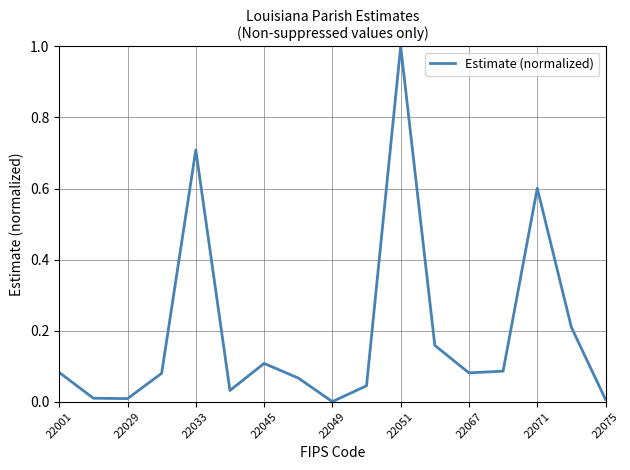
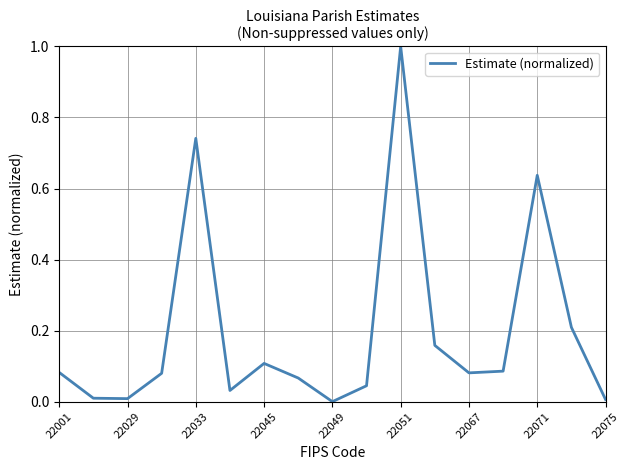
  {
    "22001": 0.08,
    "22029": 0.01,
-   "22033": 0.71,
+   "22033": 0.74,
    "22045": 0.11,
    "22049": 0.00,
    "22051": 1.00,
    "22067": 0.08,
-   "22071": 0.60,
+   "22071": 0.64,
    "22075": 0.01
  }
